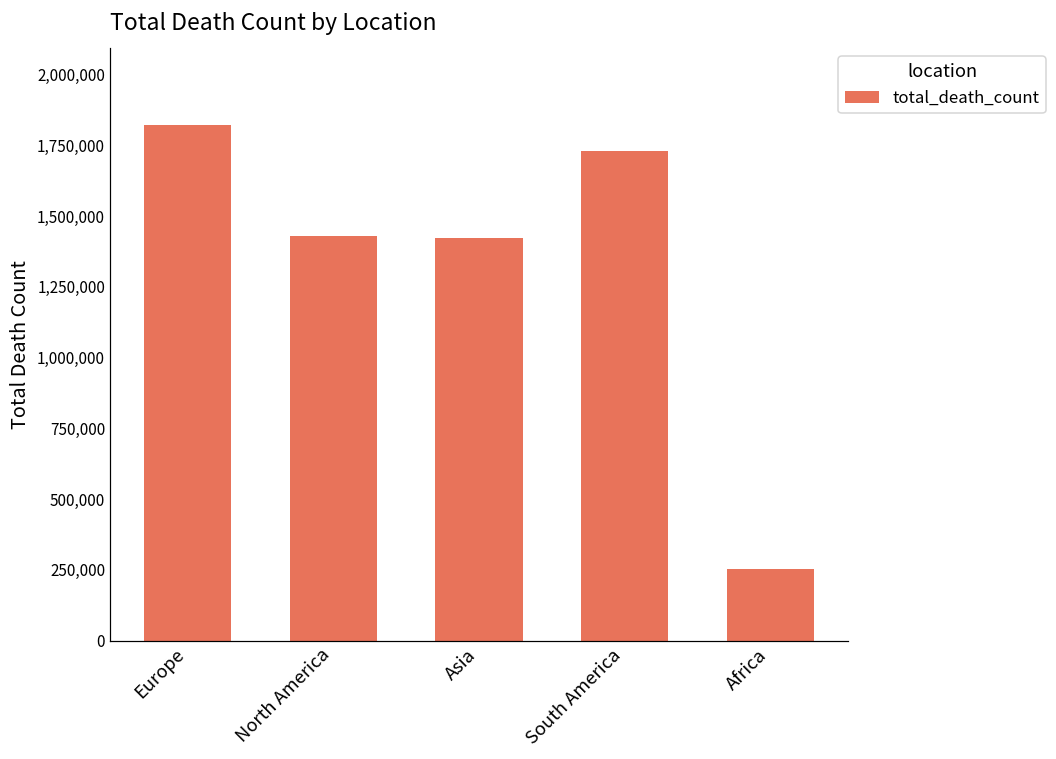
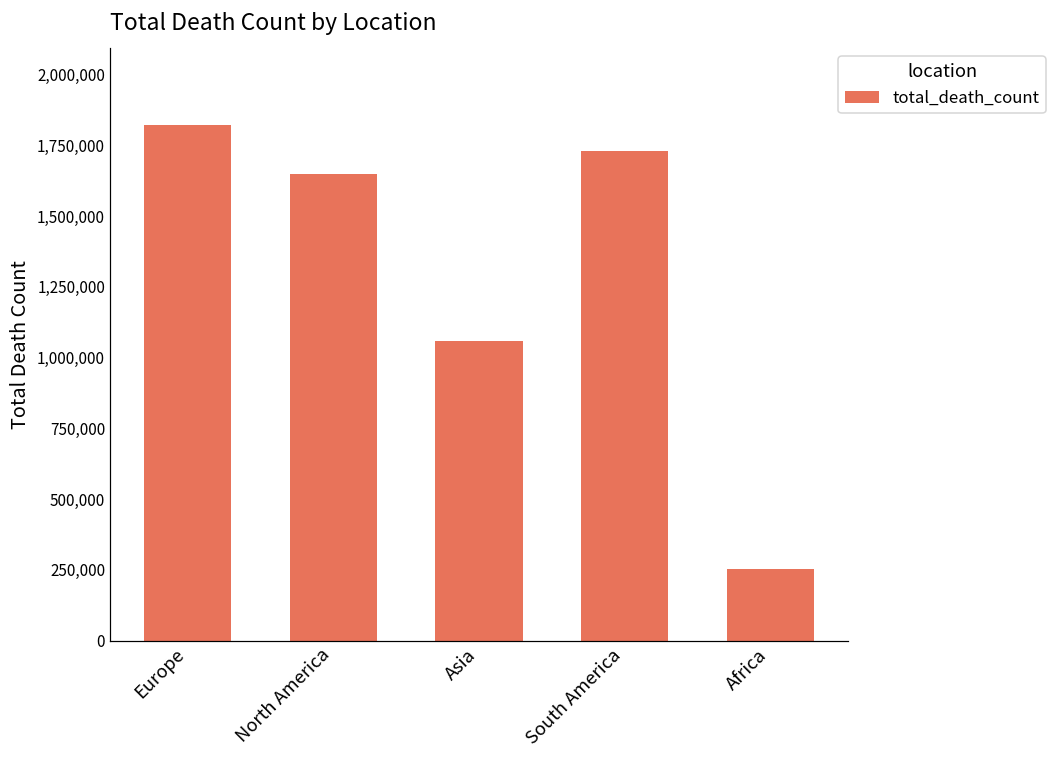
  {
    "Europe": "1,820,000",
-   "North America": "1,430,000",
-   "Asia": "1,420,000",
+   "North America": "1,650,000",
+   "Asia": "1,060,000",
    "South America": "1,730,000",
    "Africa": "250,000"
  }
